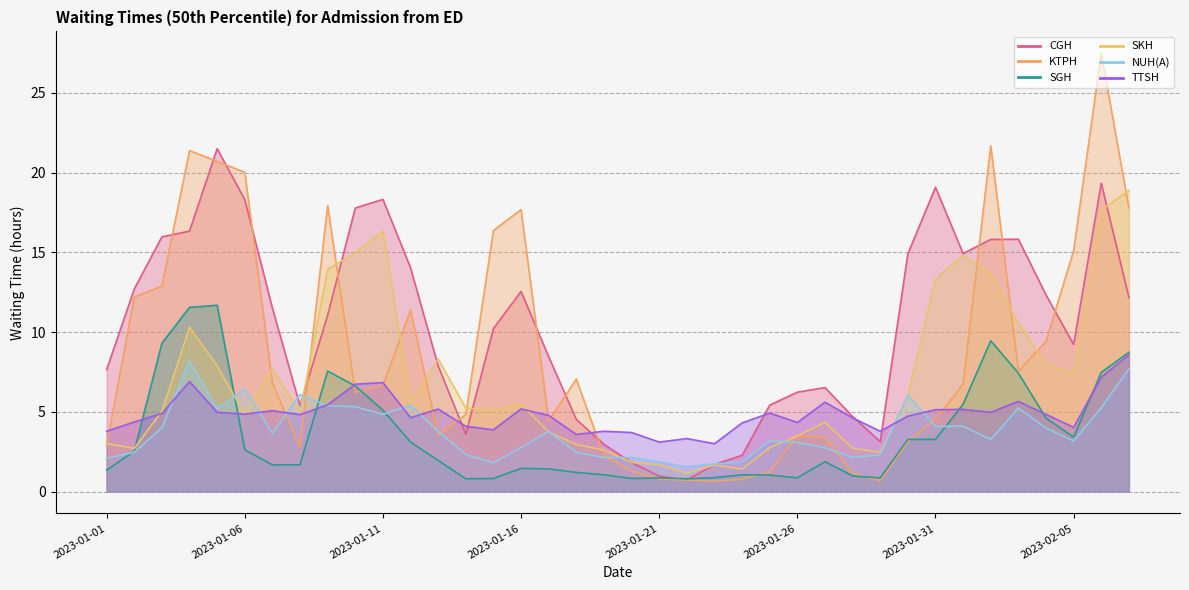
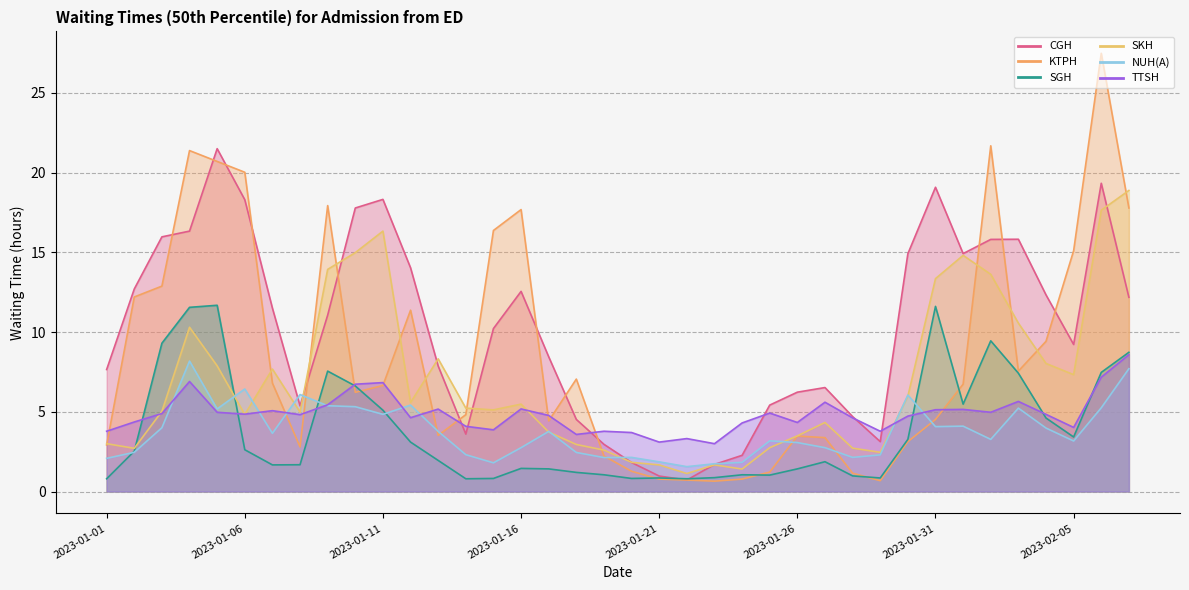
  {
    "SGH": {
-     "2023-01-01": 1.3,
+     "2023-01-01": 0.8,
      "2023-01-06": 2.6,
      "2023-01-11": 5.1,
      "2023-01-16": 1.5,
-     "2023-01-26": 0.9,
-     "2023-01-31": 3.3,
+     "2023-01-26": 1.4,
+     "2023-01-31": 11.6,
      "2023-02-05": 3.4
    }
  }
